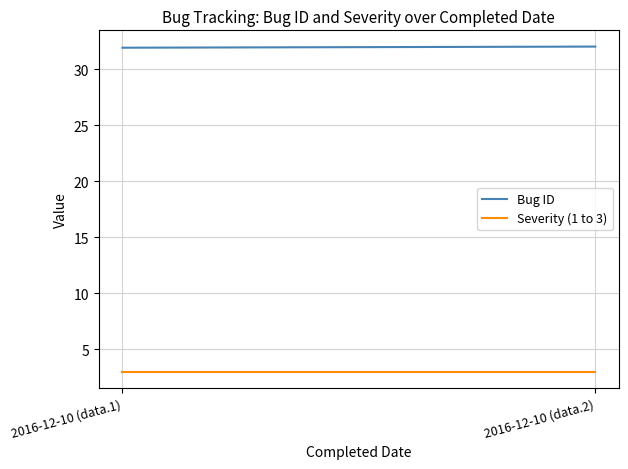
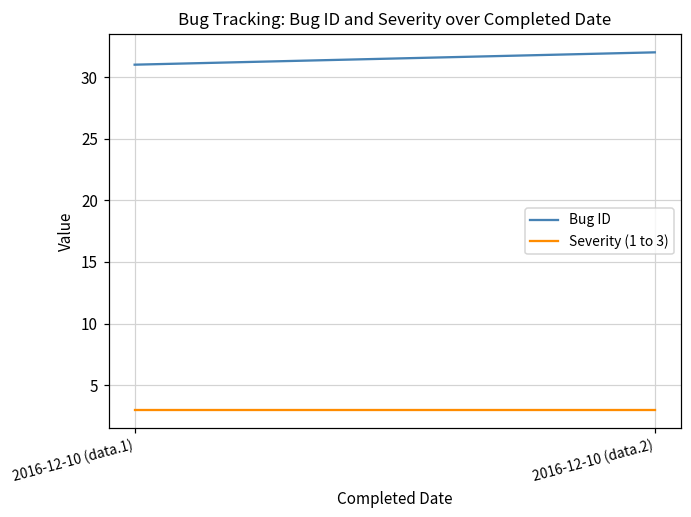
  {
    "Bug ID": {
-     "2016-12-10 (data.1)": 31.9,
+     "2016-12-10 (data.1)": 31.0,
      "2016-12-10 (data.2)": 32.0
    },
    "Severity (1 to 3)": {
      "2016-12-10 (data.1)": 3.0,
      "2016-12-10 (data.2)": 3.0
    }
  }
